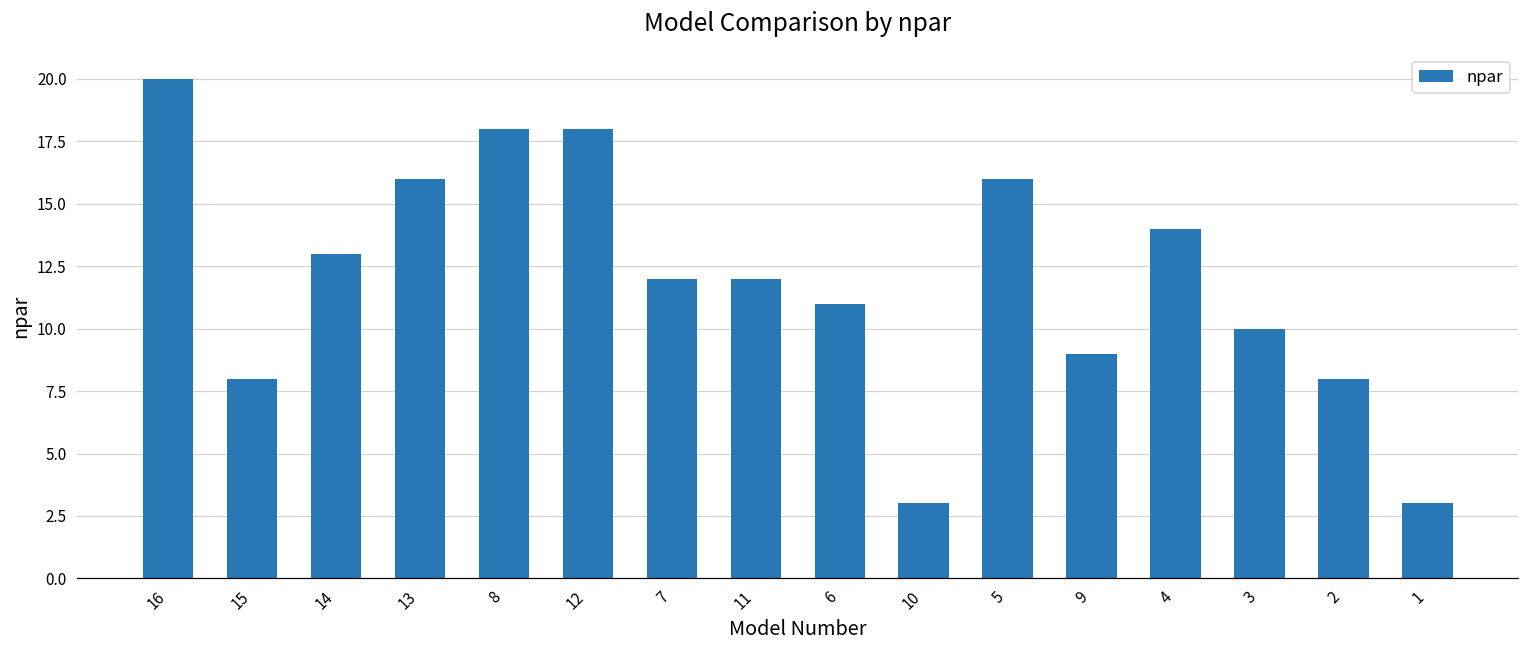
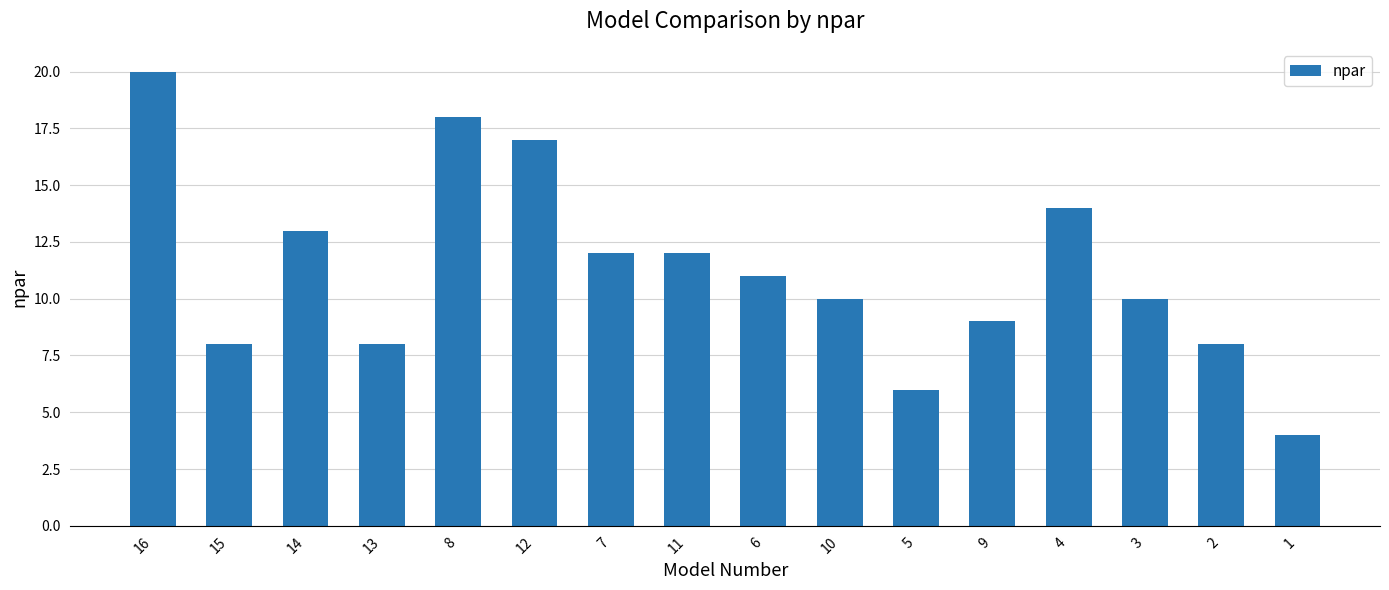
  {
    "16": 20,
    "15": 8,
    "14": 13,
-   "13": 16,
+   "13": 8,
    "8": 18,
-   "12": 18,
+   "12": 17,
    "7": 12,
    "11": 12,
    "6": 11,
-   "10": 3,
-   "5": 16,
+   "10": 10,
+   "5": 6,
    "9": 9,
    "4": 14,
    "3": 10,
    "2": 8,
-   "1": 3
+   "1": 4
  }
